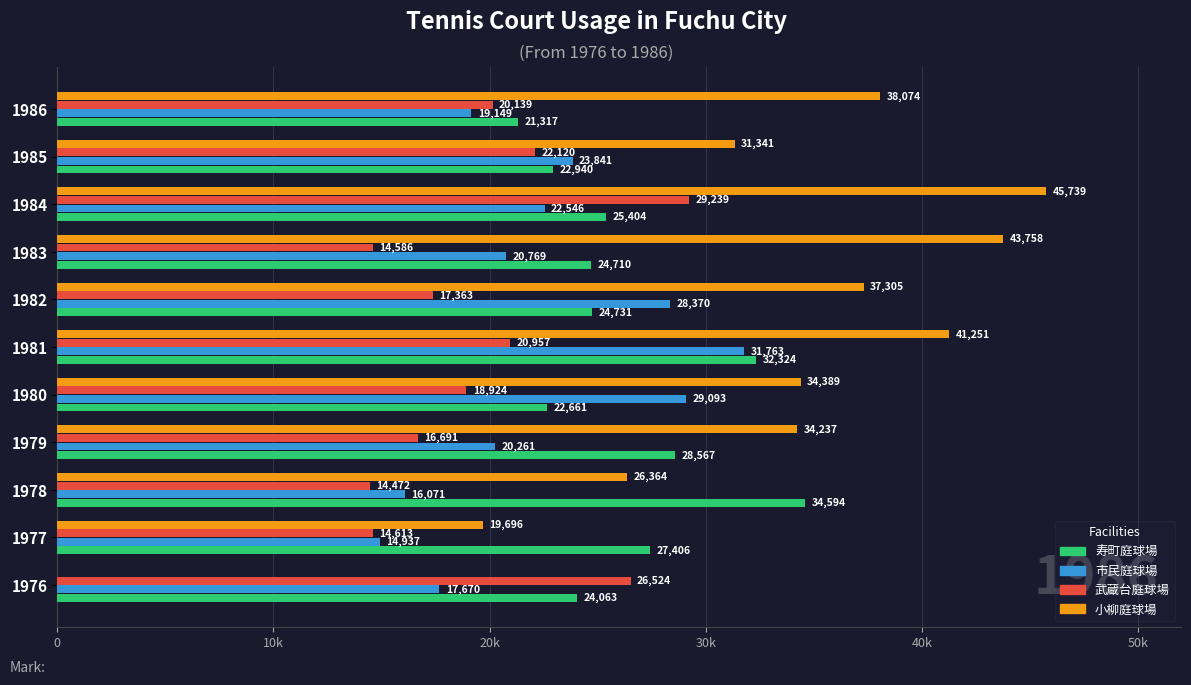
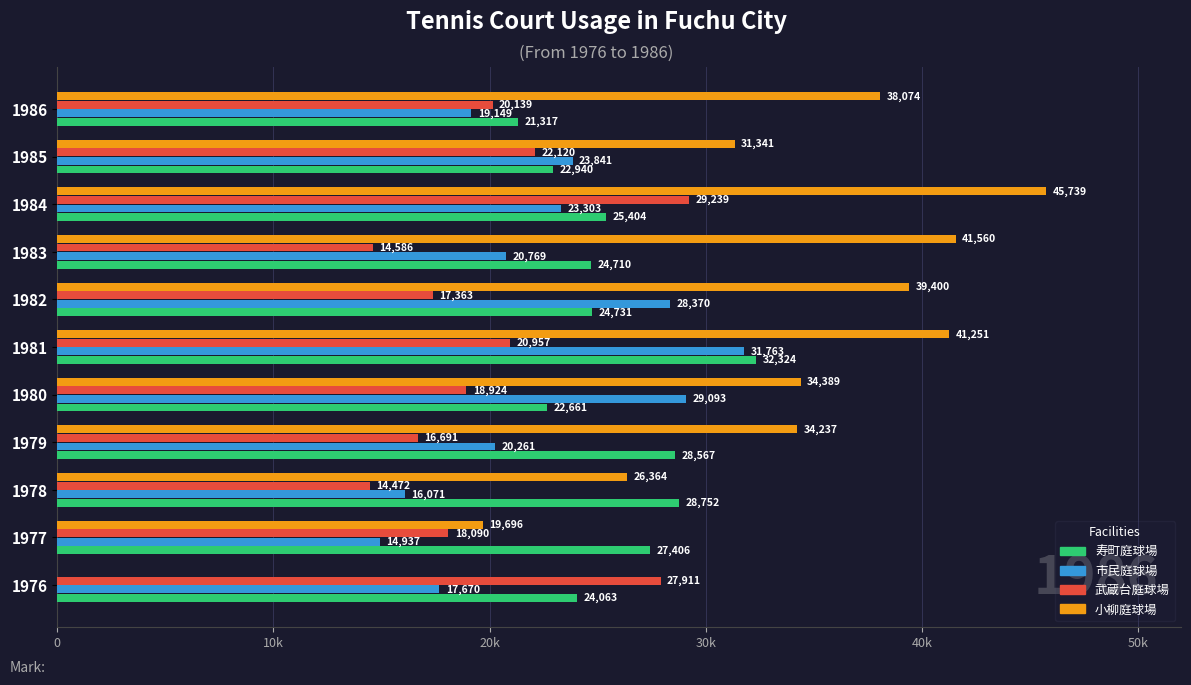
  {
    "寿町庭球場": {
      "1986": "21,317",
      "1985": "22,940",
      "1984": "25,404",
      "1983": "24,710",
      "1982": "24,731",
      "1981": "32,324",
      "1980": "22,661",
      "1979": "28,567",
-     "1978": "34,594",
+     "1978": "28,752",
      "1977": "27,406",
      "1976": "24,063"
    },
    "市民庭球場": {
      "1986": "19,149",
      "1985": "23,841",
-     "1984": "22,546",
+     "1984": "23,303",
      "1983": "20,769",
      "1982": "28,370",
      "1981": "31,763",
      "1980": "29,093",
      "1979": "20,261",
      "1978": "16,071",
      "1977": "14,937",
      "1976": "17,670"
    },
    "武蔵台庭球場": {
      "1986": "20,139",
      "1985": "22,120",
      "1984": "29,239",
      "1983": "14,586",
      "1982": "17,363",
      "1981": "20,957",
      "1980": "18,924",
      "1979": "16,691",
      "1978": "14,472",
-     "1977": "14,613",
-     "1976": "26,524"
+     "1977": "18,090",
+     "1976": "27,911"
    },
    "小柳庭球場": {
      "1986": "38,074",
      "1985": "31,341",
      "1984": "45,739",
-     "1983": "43,758",
-     "1982": "37,305",
+     "1983": "41,560",
+     "1982": "39,400",
      "1981": "41,251",
      "1980": "34,389",
      "1979": "34,237",
      "1978": "26,364",
      "1977": "19,696"
    }
  }
